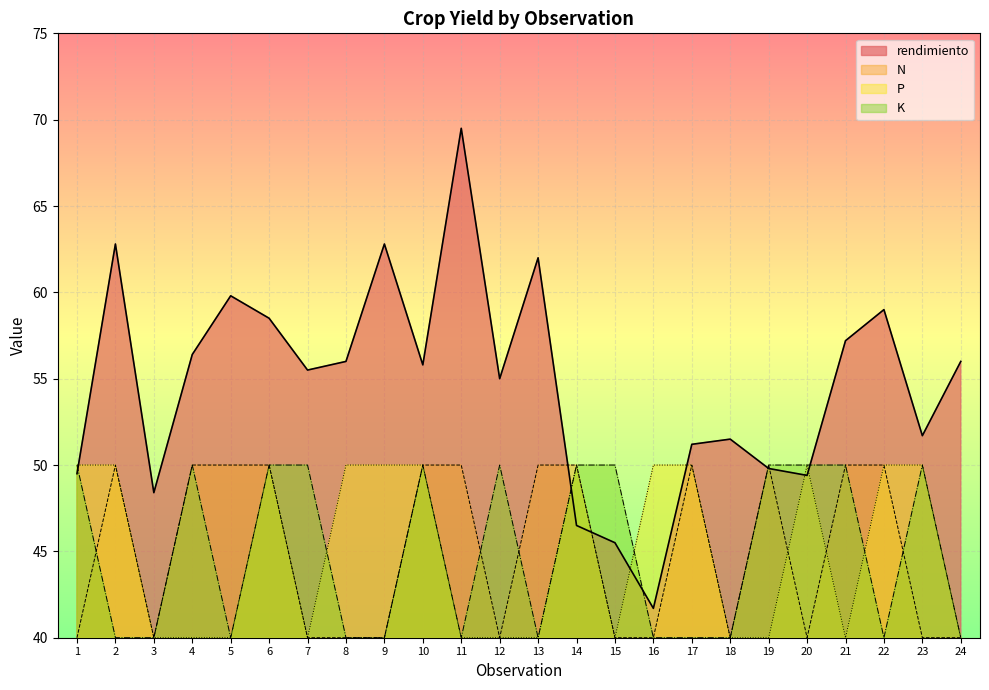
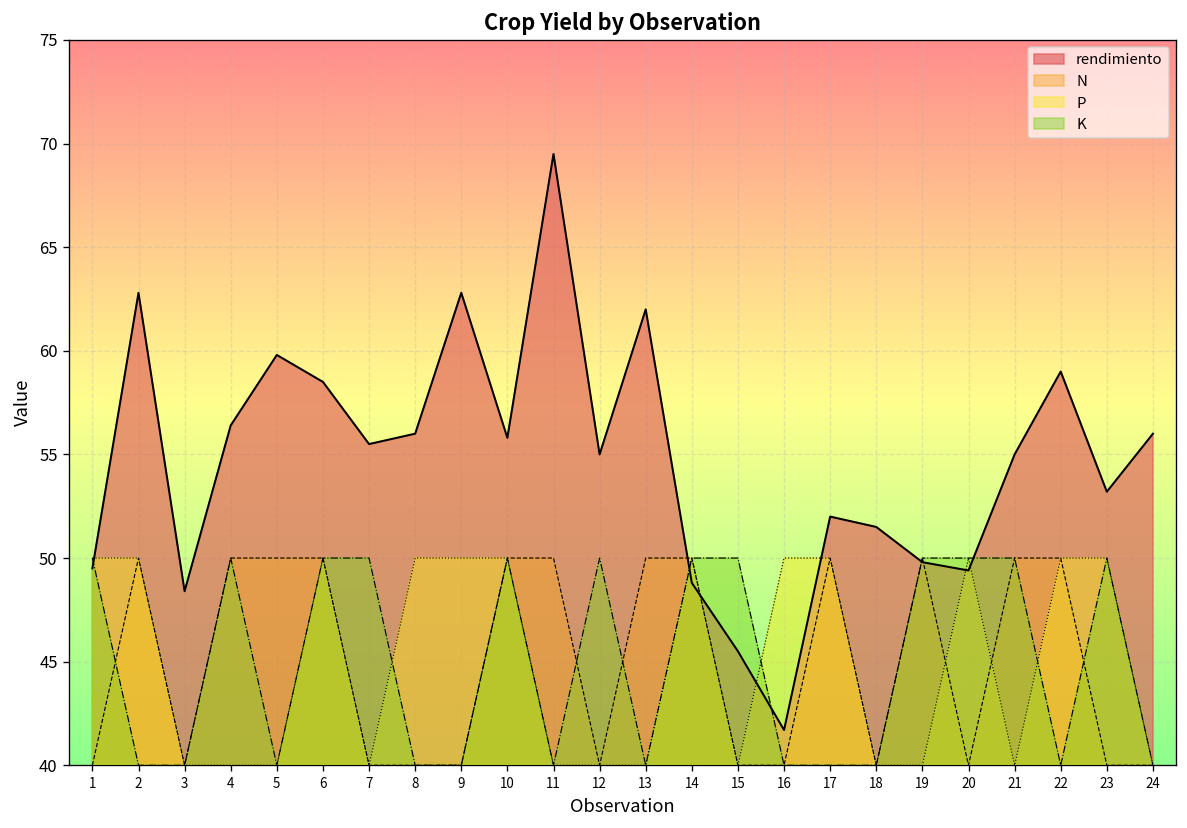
  {
    "rendimiento": {
      "1": 49.5,
      "2": 62.8,
      "3": 48.4,
      "4": 56.4,
      "5": 59.8,
      "6": 58.5,
      "7": 55.5,
      "8": 56.0,
      "9": 62.8,
      "10": 55.8,
      "11": 69.5,
      "12": 55.0,
      "13": 62.0,
-     "14": 46.5,
+     "14": 48.8,
      "15": 45.5,
      "16": 41.7,
-     "17": 51.2,
+     "17": 52.0,
      "18": 51.5,
      "19": 49.8,
      "20": 49.4,
-     "21": 57.2,
+     "21": 55.0,
      "22": 59.0,
-     "23": 51.7,
+     "23": 53.2,
      "24": 56.0
    },
    "K": {
      "2": 40.0,
      "7": 50.0,
      "12": 50.0,
      "15": 50.0,
      "17": 40.0,
      "22": 40.0
    }
  }
